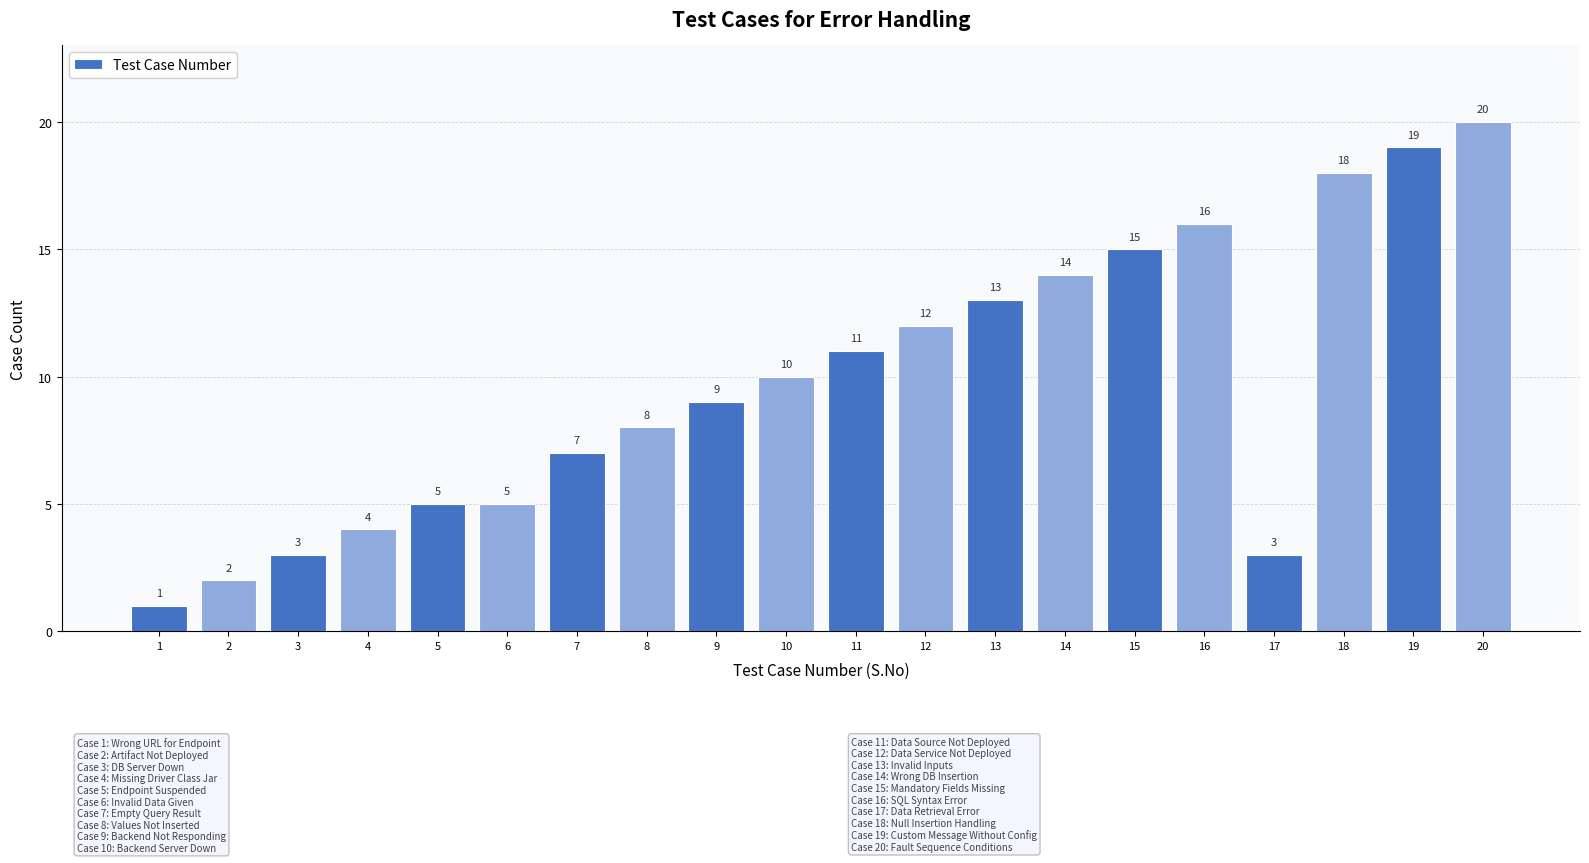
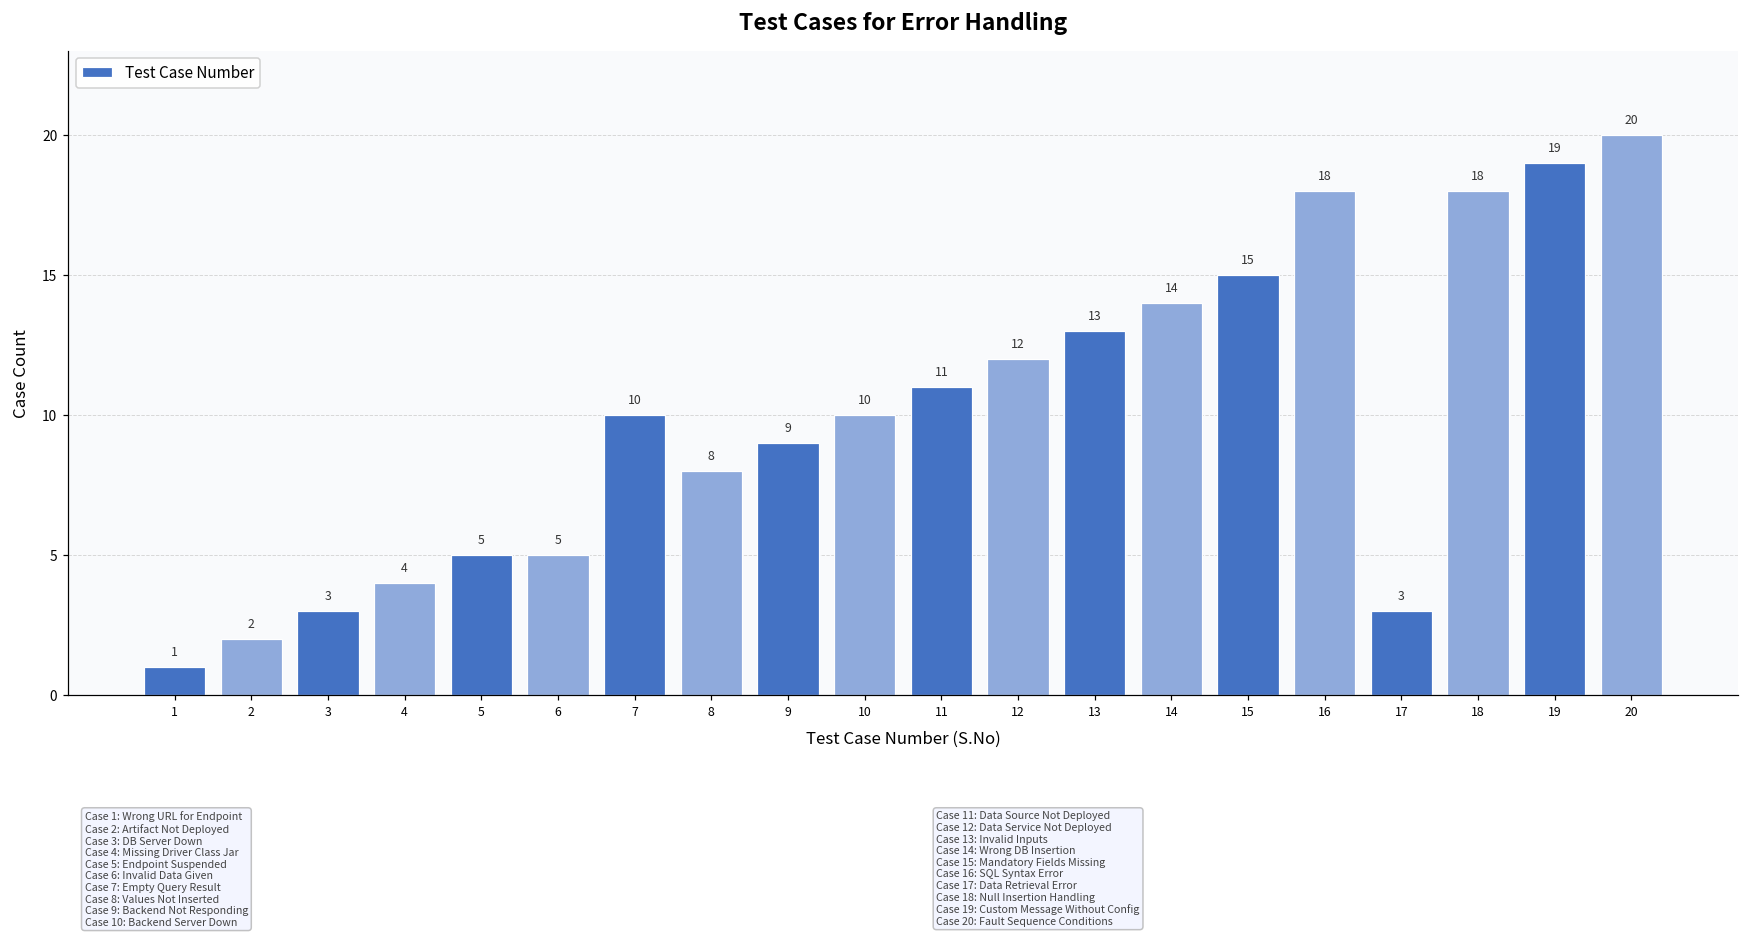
  {
    "1": 1,
    "2": 2,
    "3": 3,
    "4": 4,
    "5": 5,
    "6": 5,
-   "7": 7,
+   "7": 10,
    "8": 8,
    "9": 9,
    "10": 10,
    "11": 11,
    "12": 12,
    "13": 13,
    "14": 14,
    "15": 15,
-   "16": 16,
+   "16": 18,
    "17": 3,
    "18": 18,
    "19": 19,
    "20": 20
  }
